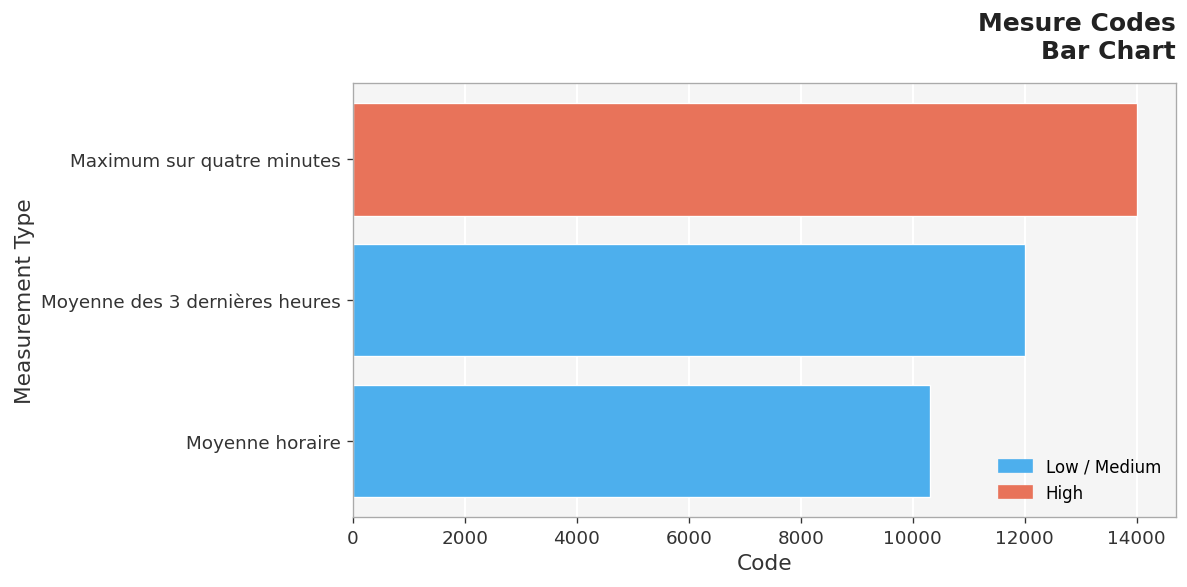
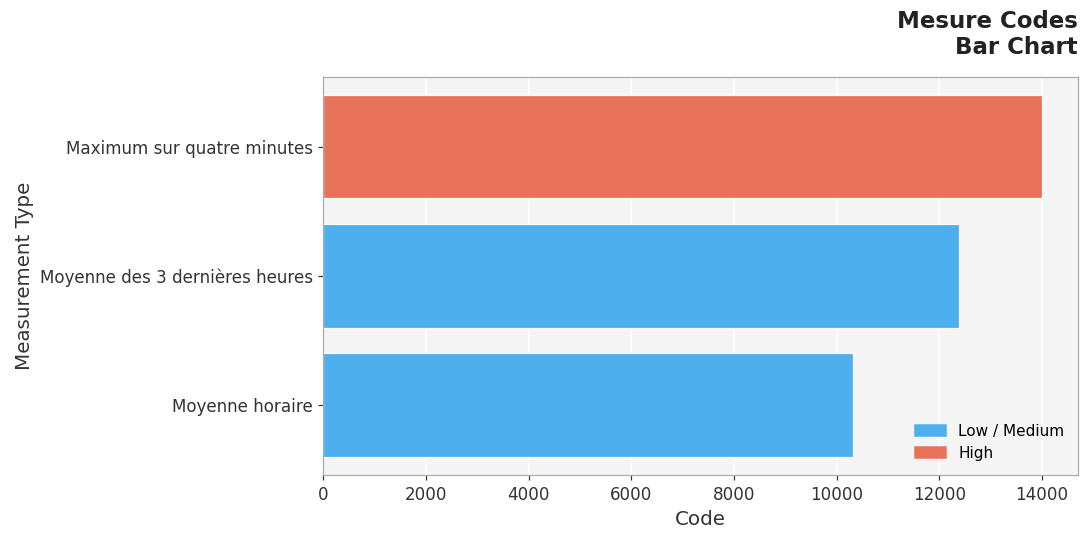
  {
    "Maximum sur quatre minutes": 14000,
-   "Moyenne des 3 dernières heures": 12000,
+   "Moyenne des 3 dernières heures": 12400,
    "Moyenne horaire": 10300
  }
